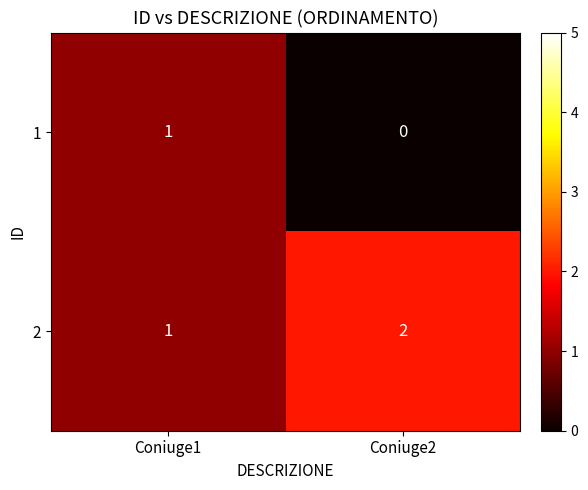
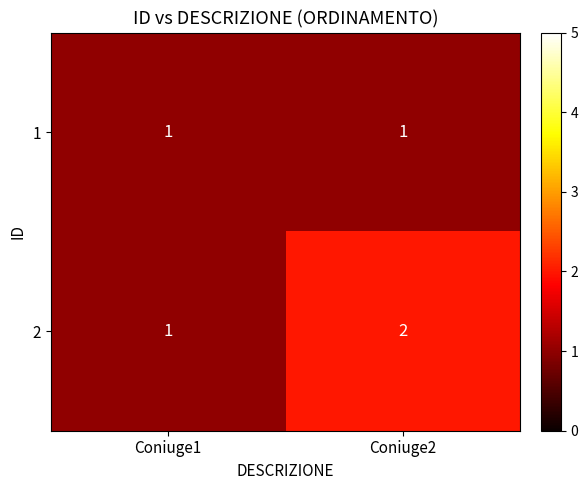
  {
    "1": {
      "Coniuge1": 1,
-     "Coniuge2": 0
+     "Coniuge2": 1
    },
    "2": {
      "Coniuge1": 1,
      "Coniuge2": 2
    }
  }
